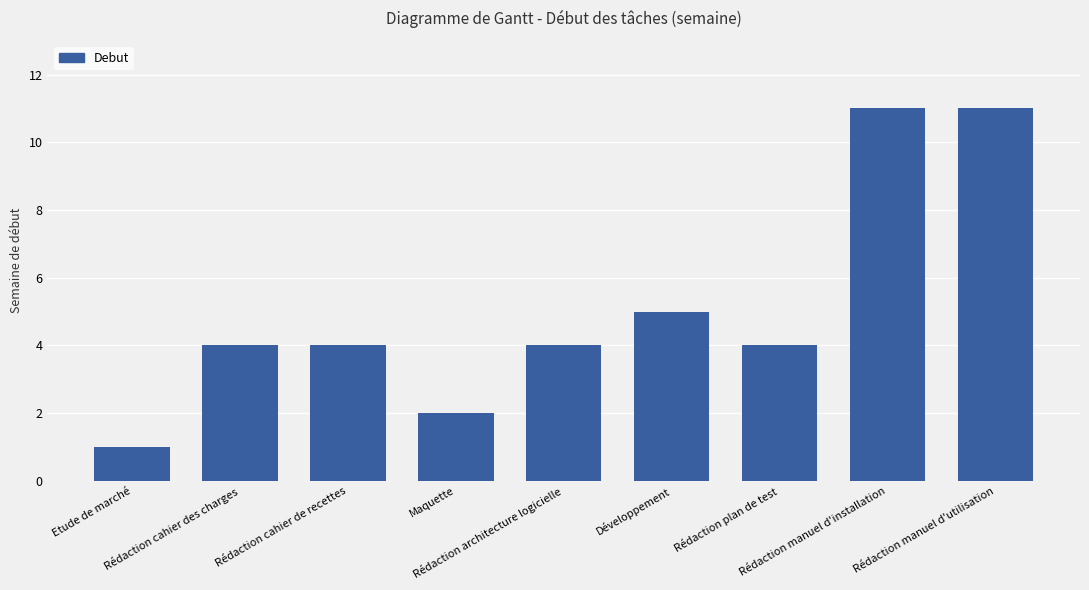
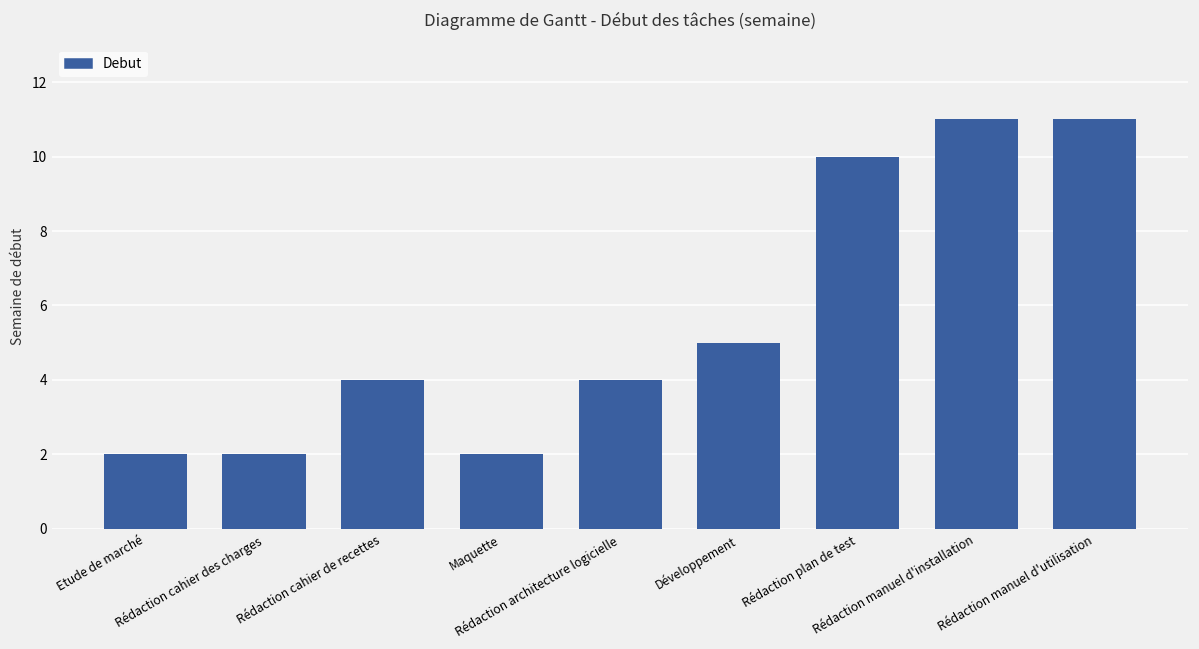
  {
-   "Etude de marché": 1,
-   "Rédaction cahier des charges": 4,
+   "Etude de marché": 2,
+   "Rédaction cahier des charges": 2,
    "Rédaction cahier de recettes": 4,
    "Maquette": 2,
    "Rédaction architecture logicielle": 4,
    "Développement": 5,
-   "Rédaction plan de test": 4,
+   "Rédaction plan de test": 10,
    "Rédaction manuel d'installation": 11,
    "Rédaction manuel d'utilisation": 11
  }
